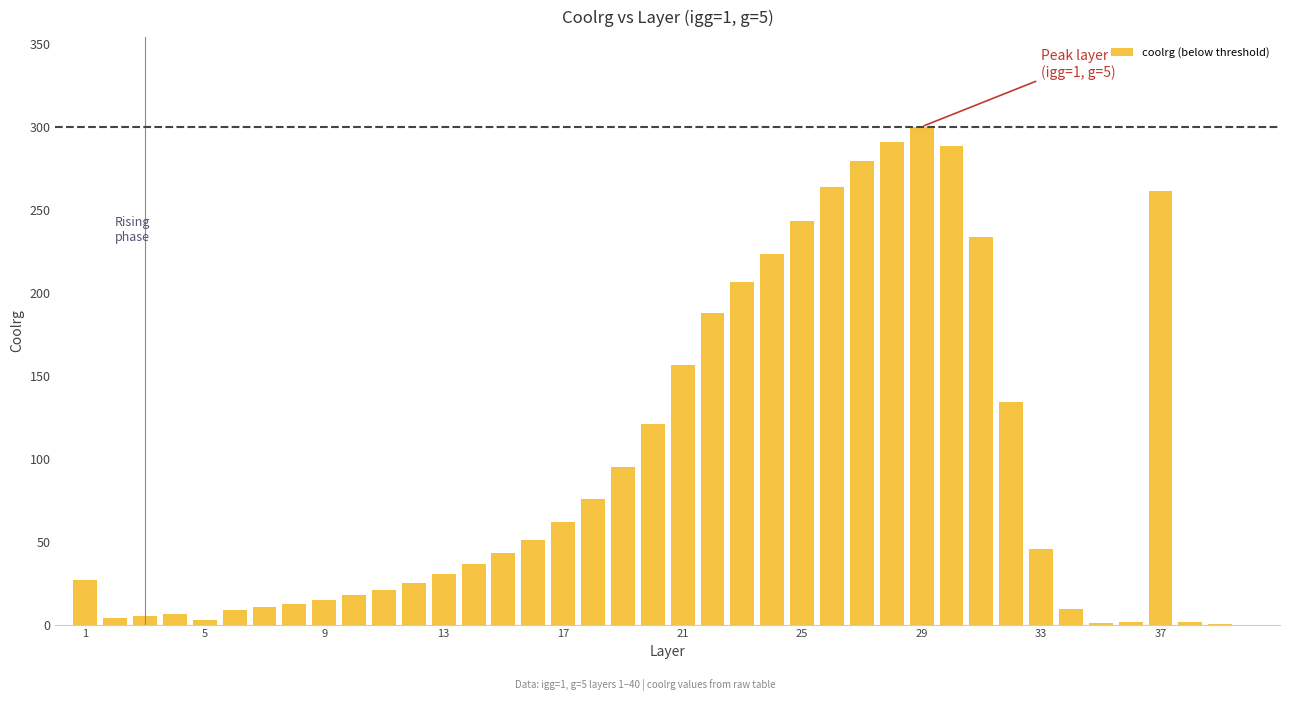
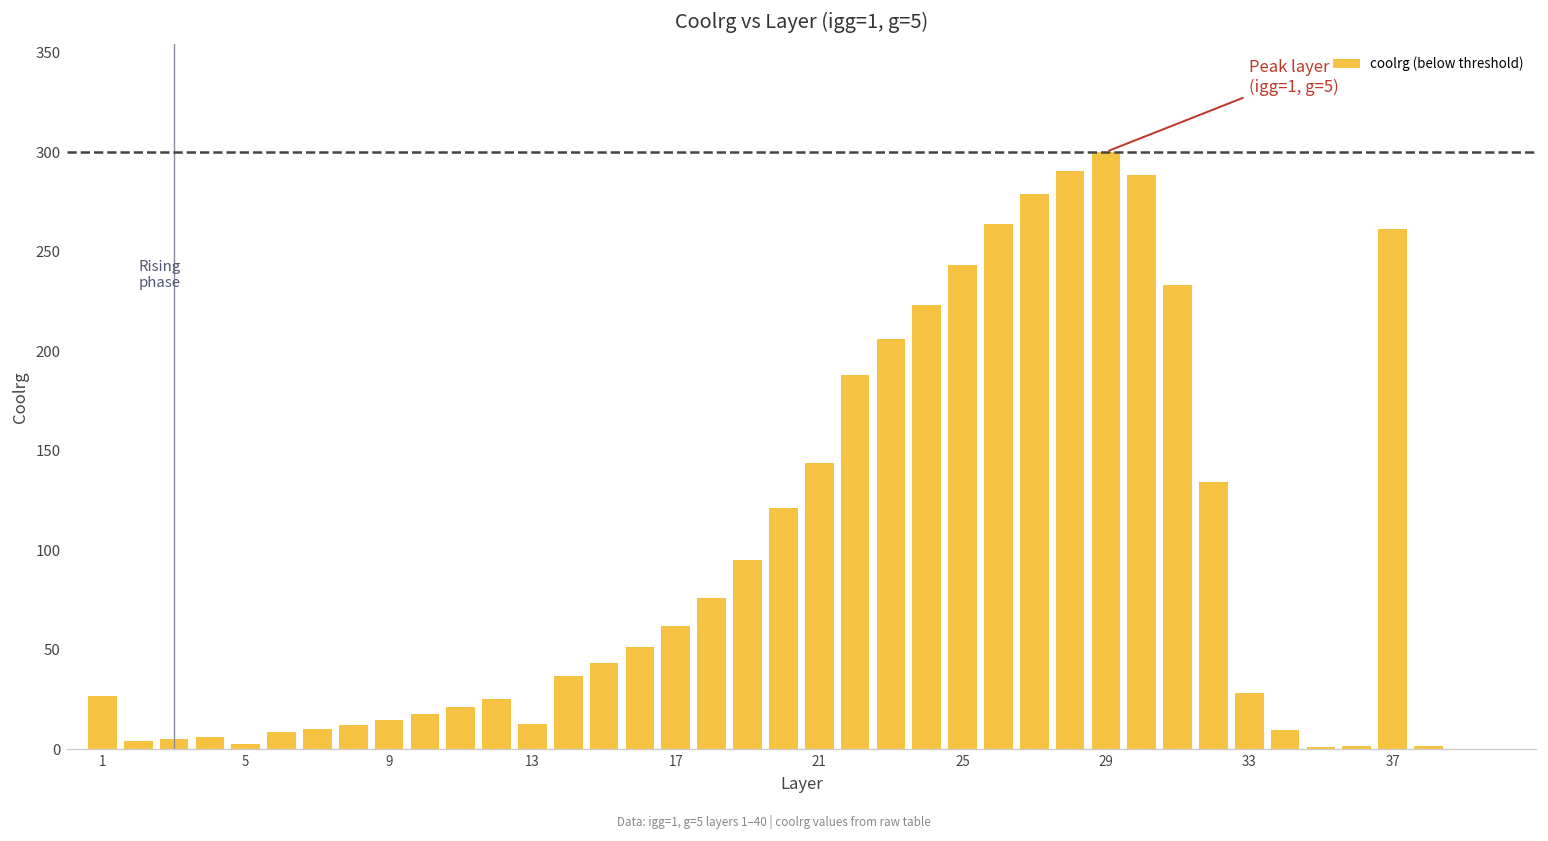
  {
    "1": 27,
    "5": 3,
    "9": 15,
-   "13": 30,
+   "13": 13,
    "17": 62,
-   "21": 157,
+   "21": 144,
    "25": 243,
-   "33": 45,
+   "33": 28,
    "37": 261
  }
